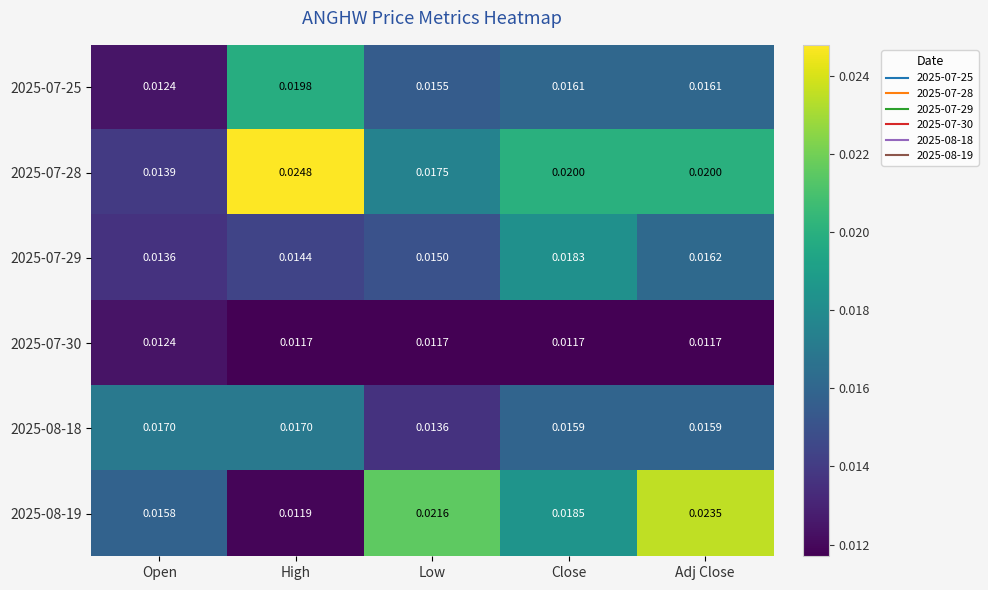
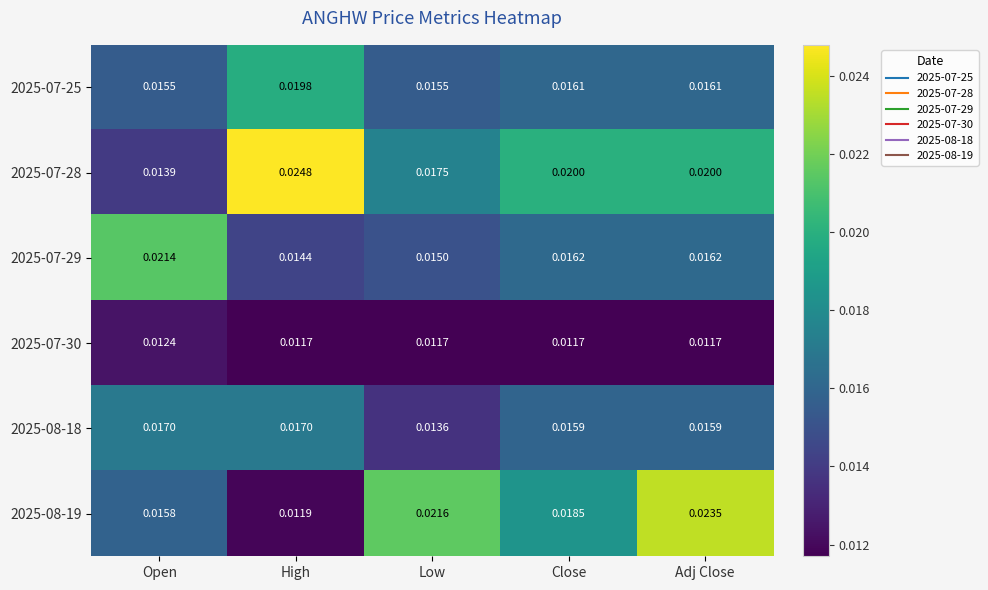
  {
    "2025-07-25": {
-     "Open": 0.0124,
+     "Open": 0.0155,
      "High": 0.0198,
      "Low": 0.0155,
      "Close": 0.0161,
      "Adj Close": 0.0161
    },
    "2025-07-28": {
      "Open": 0.0139,
      "High": 0.0248,
      "Low": 0.0175,
      "Close": 0.0200,
      "Adj Close": 0.0200
    },
    "2025-07-29": {
-     "Open": 0.0136,
+     "Open": 0.0214,
      "High": 0.0144,
      "Low": 0.0150,
-     "Close": 0.0183,
+     "Close": 0.0162,
      "Adj Close": 0.0162
    },
    "2025-07-30": {
      "Open": 0.0124,
      "High": 0.0117,
      "Low": 0.0117,
      "Close": 0.0117,
      "Adj Close": 0.0117
    },
    "2025-08-18": {
      "Open": 0.0170,
      "High": 0.0170,
      "Low": 0.0136,
      "Close": 0.0159,
      "Adj Close": 0.0159
    },
    "2025-08-19": {
      "Open": 0.0158,
      "High": 0.0119,
      "Low": 0.0216,
      "Close": 0.0185,
      "Adj Close": 0.0235
    }
  }
